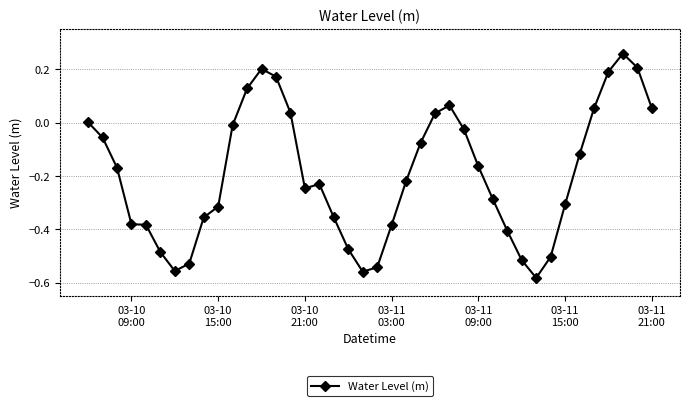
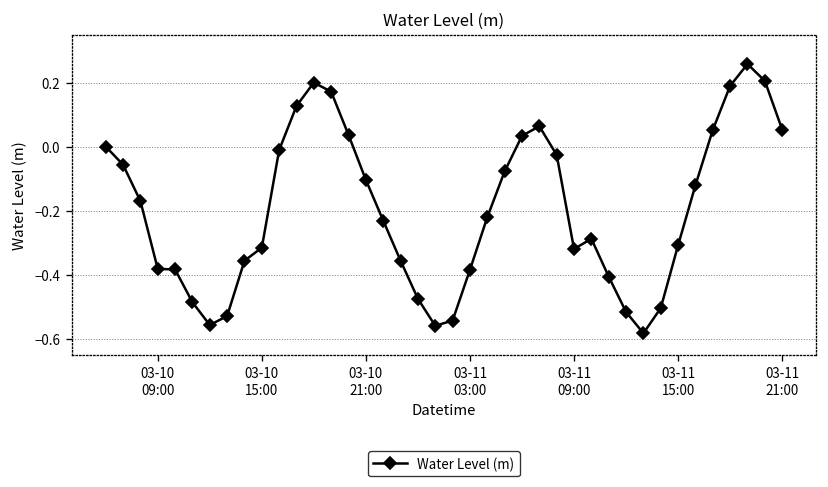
  {
    "03-10 09:00": -0.38,
    "03-10 15:00": -0.31,
-   "03-10 21:00": -0.25,
+   "03-10 21:00": -0.10,
    "03-11 03:00": -0.38,
-   "03-11 09:00": -0.16,
+   "03-11 09:00": -0.32,
    "03-11 15:00": -0.31,
    "03-11 21:00": 0.05
  }
